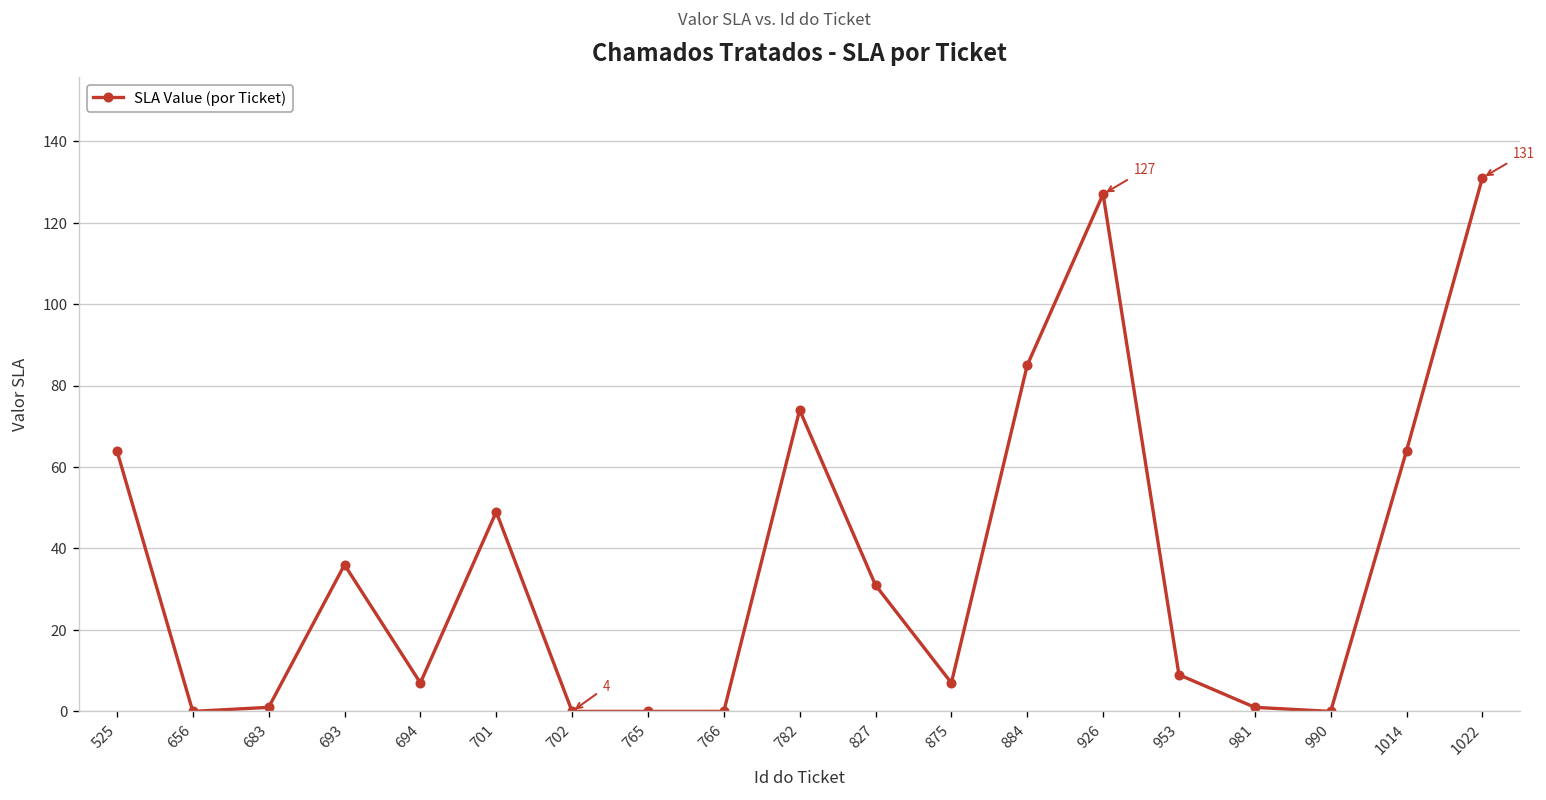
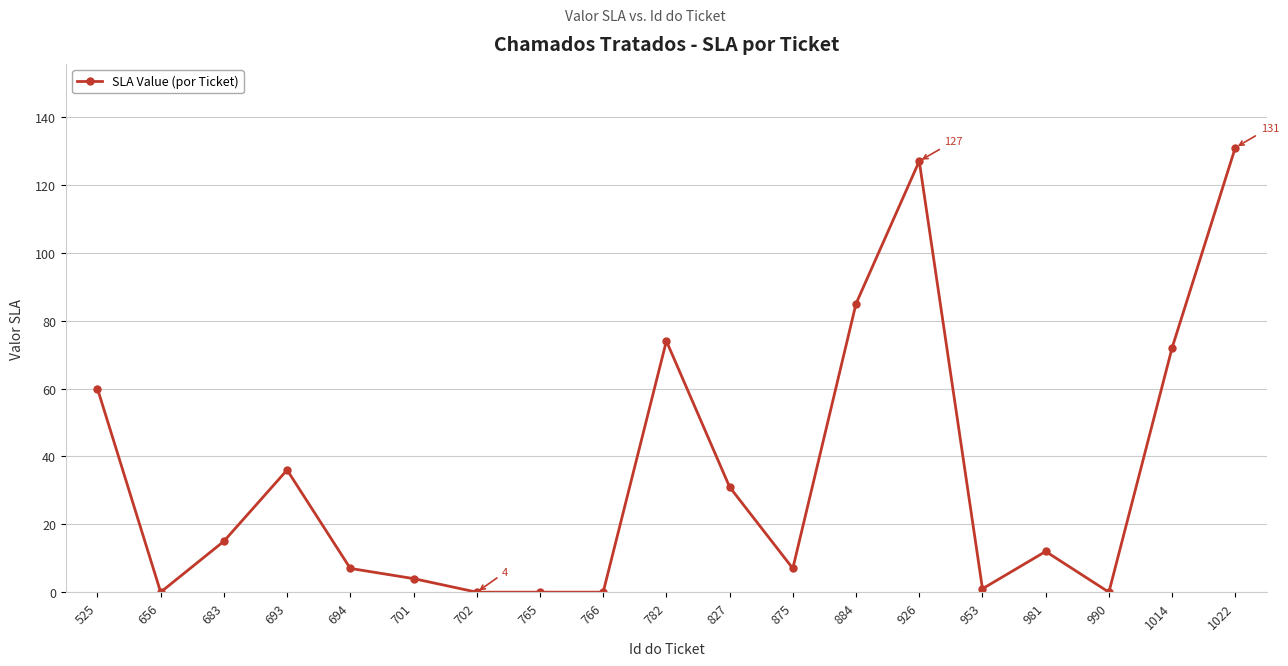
  {
-   "525": 64,
+   "525": 60,
    "656": 0,
-   "683": 1,
+   "683": 15,
    "693": 36,
    "694": 7,
-   "701": 49,
+   "701": 4,
    "765": 0,
    "766": 0,
    "782": 74,
    "827": 31,
    "875": 7,
    "884": 85,
-   "953": 9,
-   "981": 1,
+   "953": 1,
+   "981": 12,
    "990": 0,
-   "1014": 64
+   "1014": 72
  }
